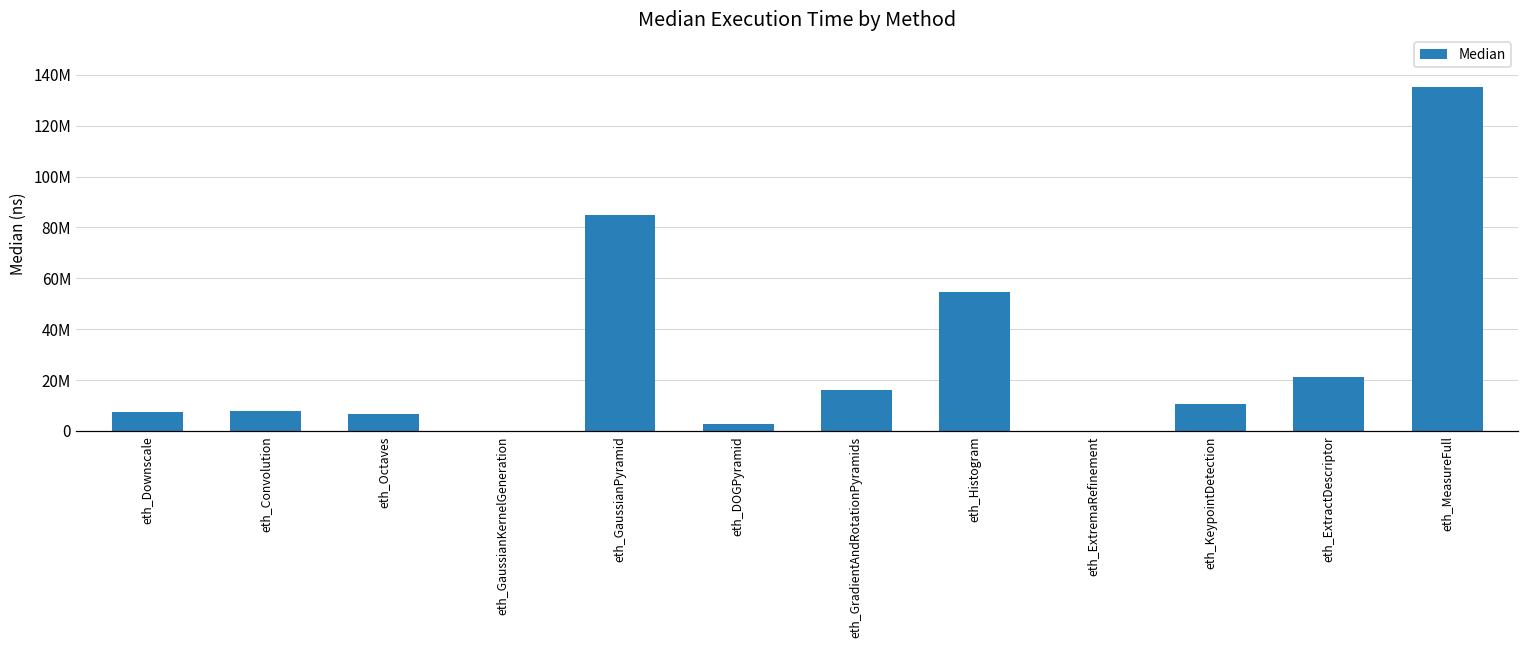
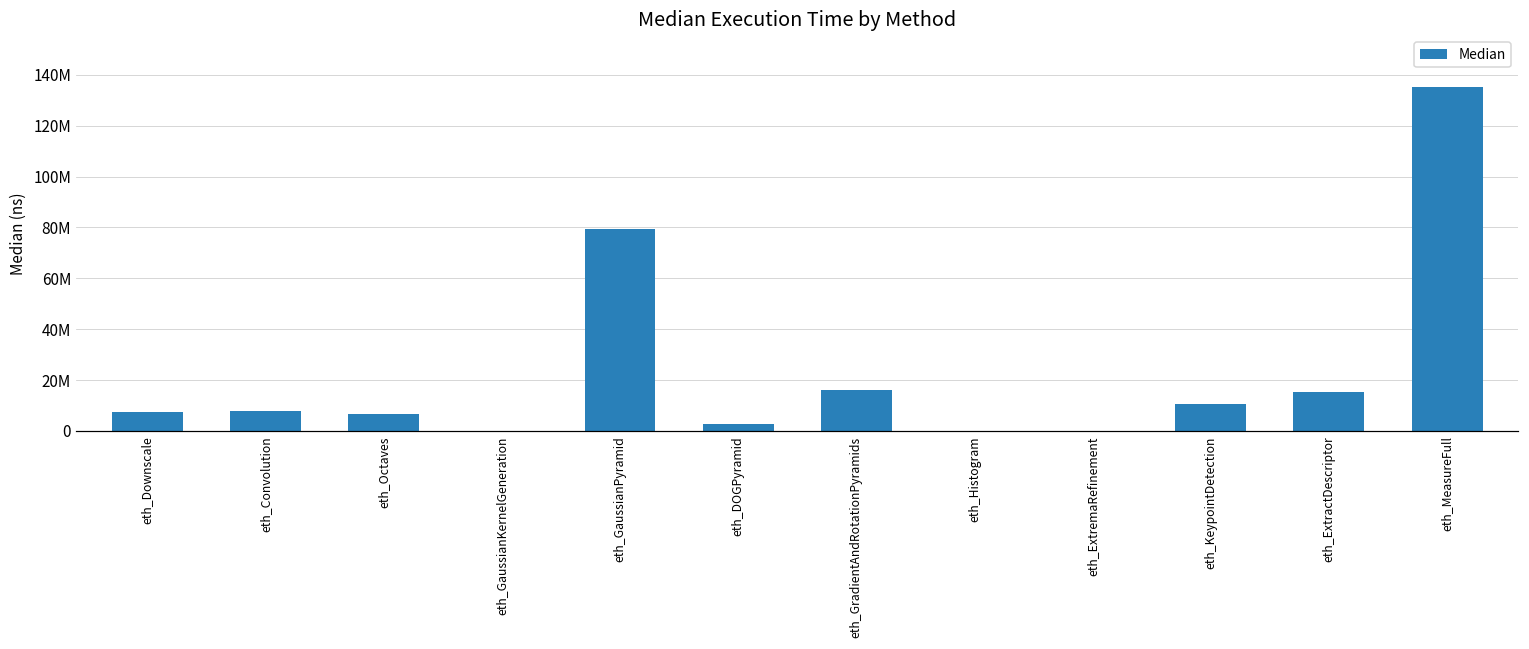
  {
    "eth_Downscale": 7000000,
    "eth_Convolution": 8000000,
    "eth_Octaves": 6000000,
-   "eth_GaussianPyramid": 85000000,
+   "eth_GaussianPyramid": 79000000,
    "eth_DOGPyramid": 3000000,
    "eth_GradientAndRotationPyramids": 16000000,
-   "eth_Histogram": 55000000,
+   "eth_Histogram": 0,
    "eth_KeypointDetection": 11000000,
-   "eth_ExtractDescriptor": 21000000,
+   "eth_ExtractDescriptor": 15000000,
    "eth_MeasureFull": 135000000
  }
